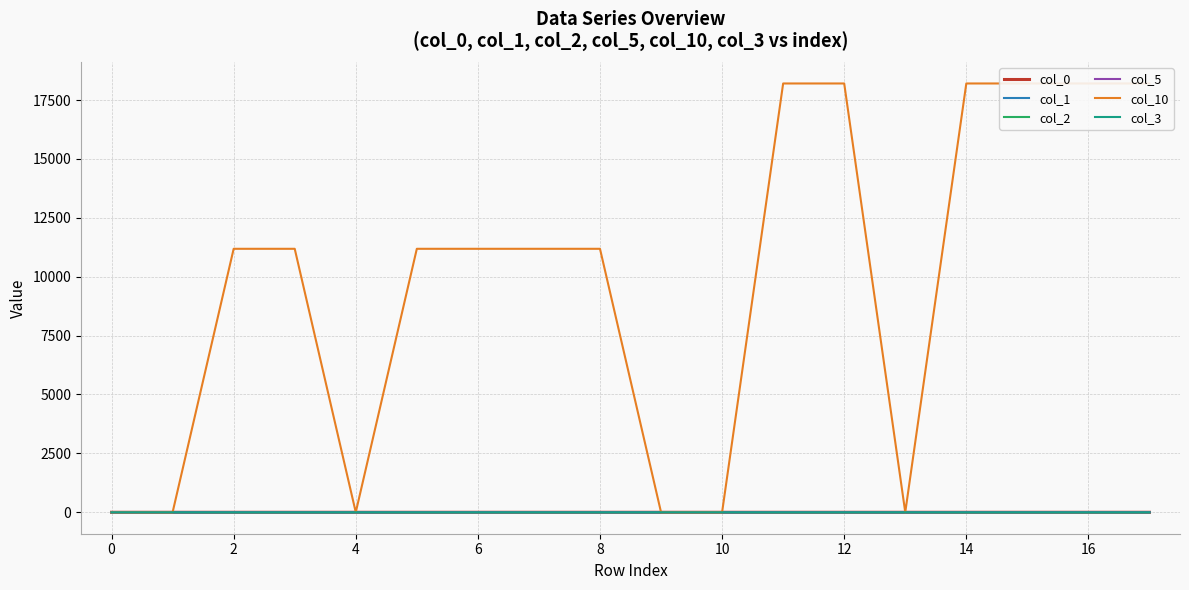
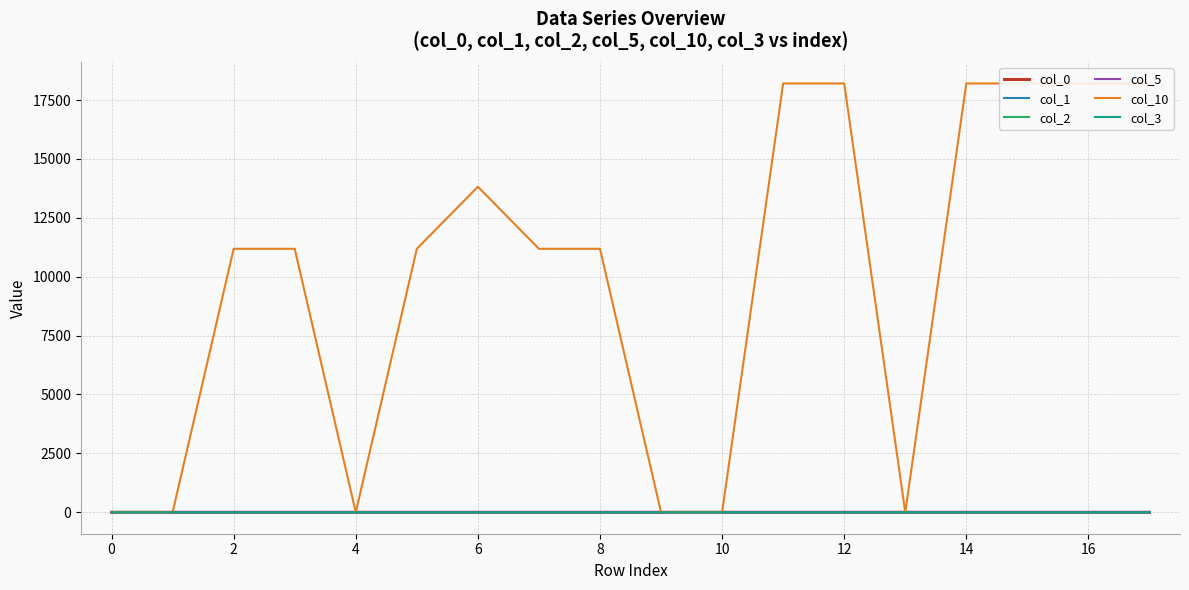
  {
    "col_3": {
      "2": 0,
      "6": 0,
      "8": 0,
      "12": 0,
      "14": 0,
      "16": 0
    },
    "col_10": {
      "2": 11200,
-     "6": 11200,
+     "6": 13800,
      "8": 11200,
      "12": 18200,
      "14": 18200
    }
  }
